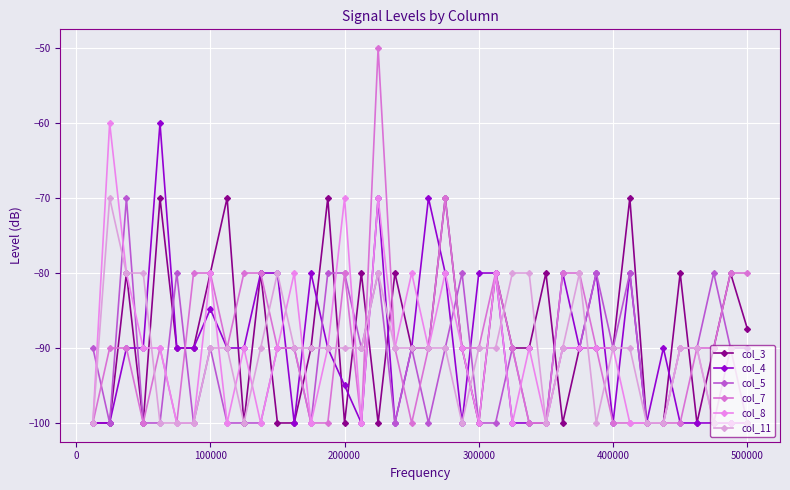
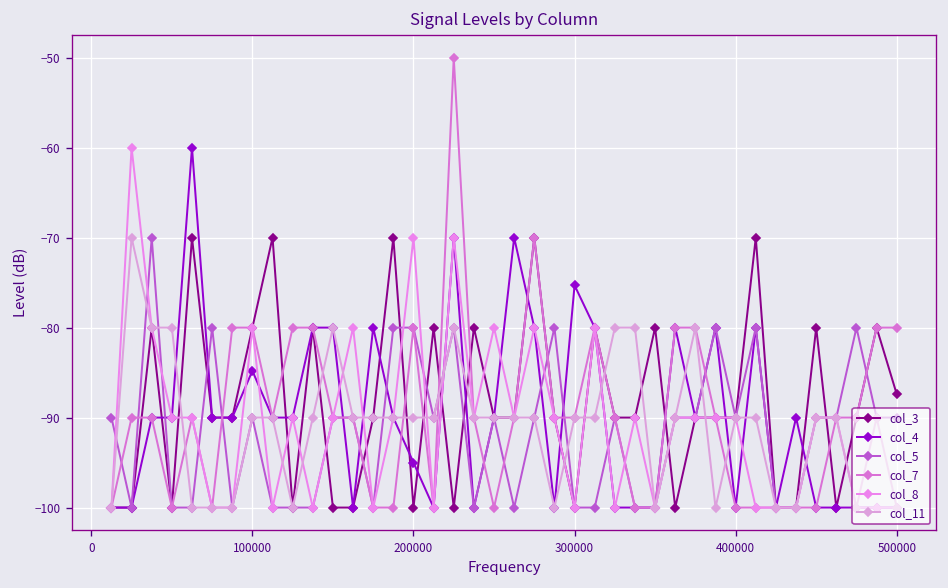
  {
    "col_3": {
      "200000": -100,
      "500000": -87
    },
    "col_4": {
      "100000": -85,
      "200000": -95,
-     "300000": -80
+     "300000": -75
    }
  }
